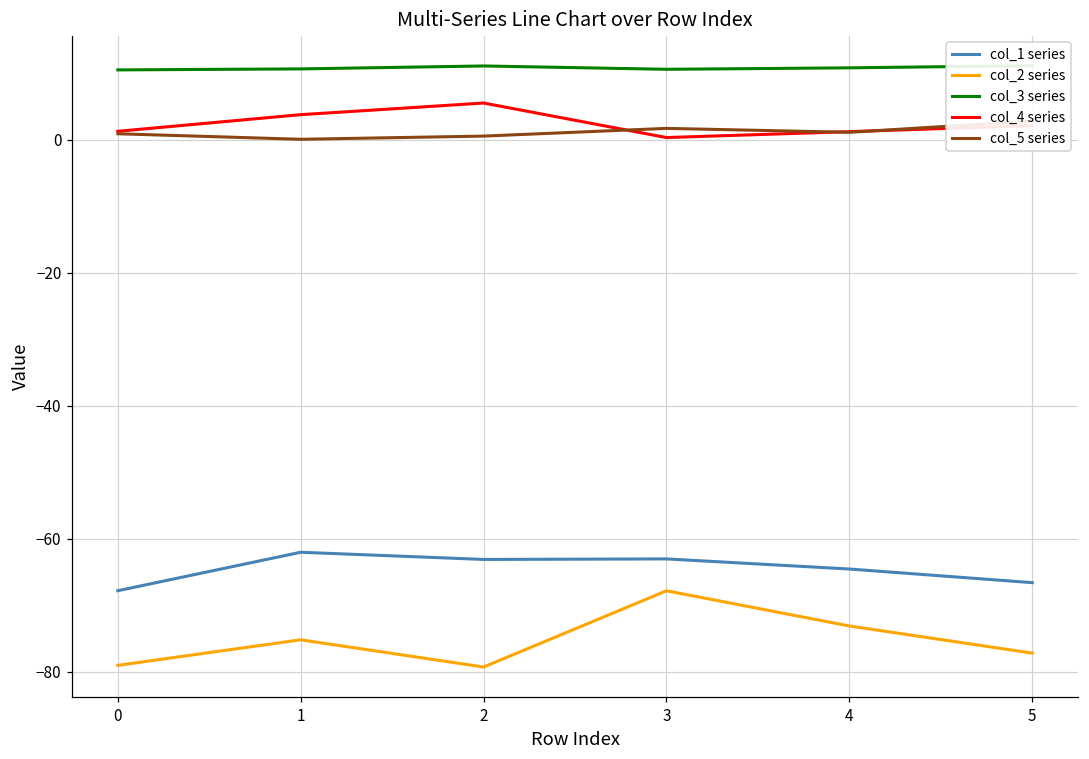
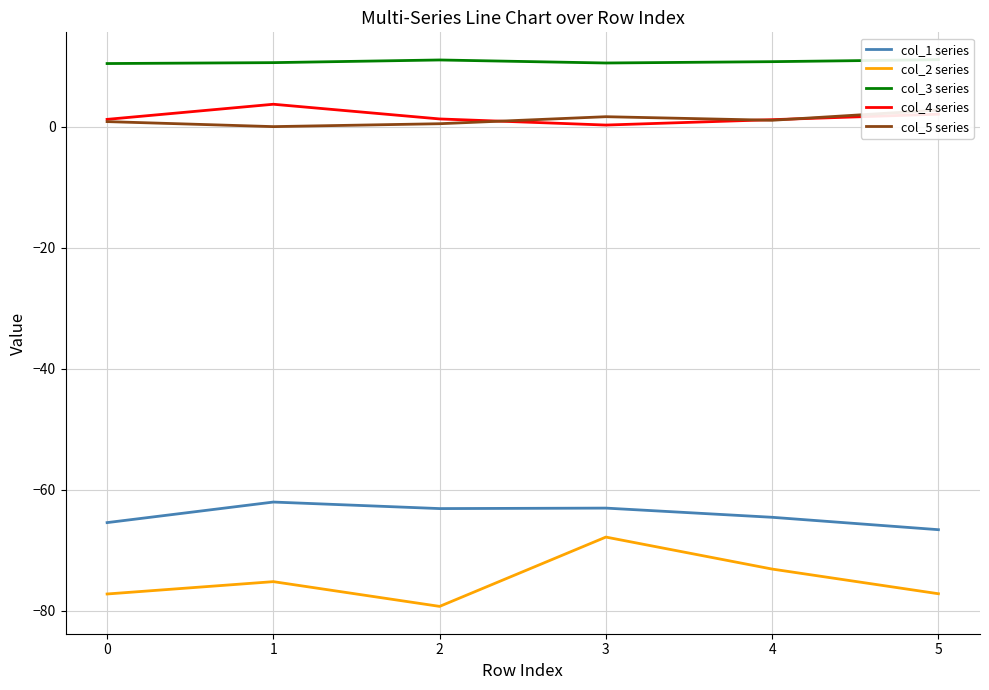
  {
    "col_1 series": {
-     "0": -68,
+     "0": -65,
      "1": -62,
      "2": -63,
      "3": -63,
      "4": -65,
      "5": -67
    },
    "col_2 series": {
-     "0": -79,
+     "0": -77,
      "1": -75,
      "2": -79,
      "3": -68,
      "4": -73,
      "5": -77
    },
    "col_3 series": {
      "0": 10,
      "1": 11,
      "2": 11,
      "3": 11,
      "4": 11
    },
    "col_4 series": {
      "1": 4,
-     "2": 5,
+     "2": 1,
      "3": 0
    },
    "col_5 series": {
      "1": 0,
      "2": 1,
      "3": 2
    }
  }
